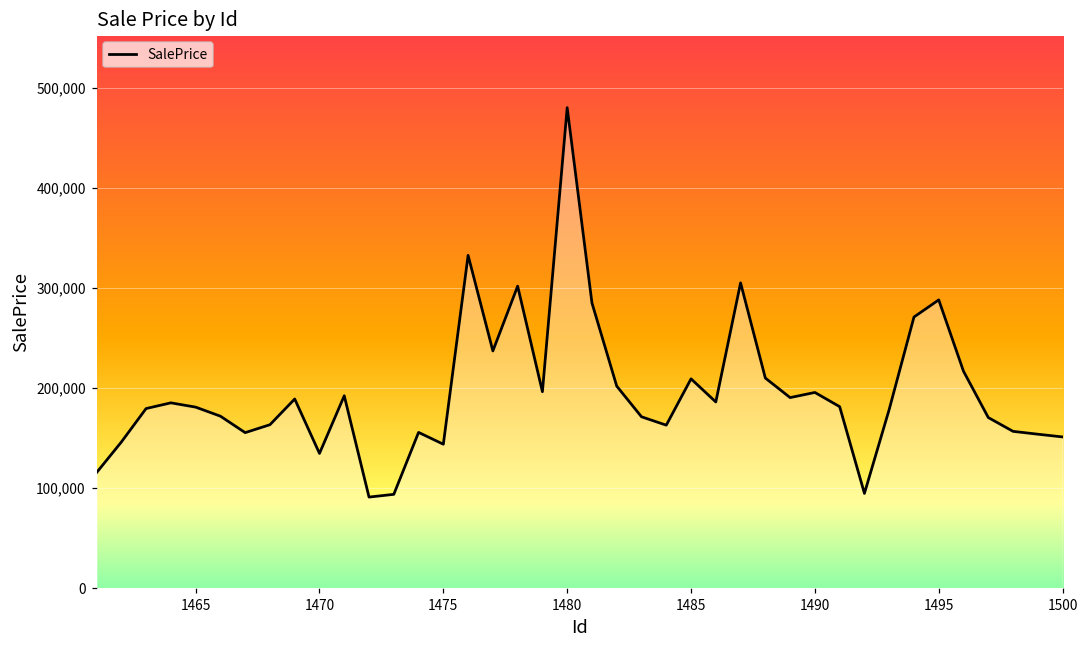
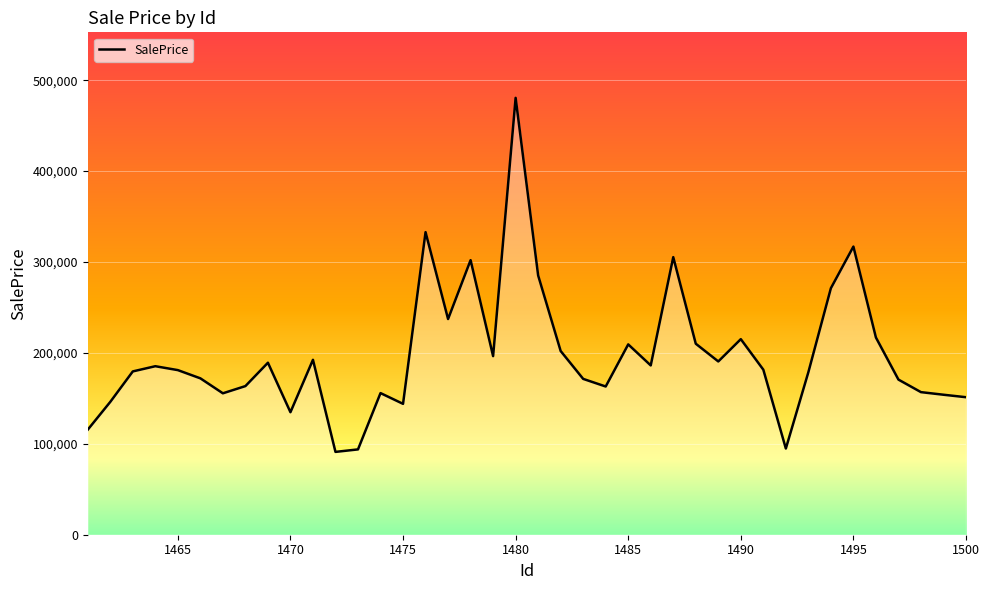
  {
    "1465": "180,000",
    "1470": "130,000",
    "1475": "140,000",
    "1480": "480,000",
    "1485": "210,000",
-   "1490": "200,000",
-   "1495": "290,000",
+   "1490": "220,000",
+   "1495": "320,000",
    "1500": "150,000"
  }
